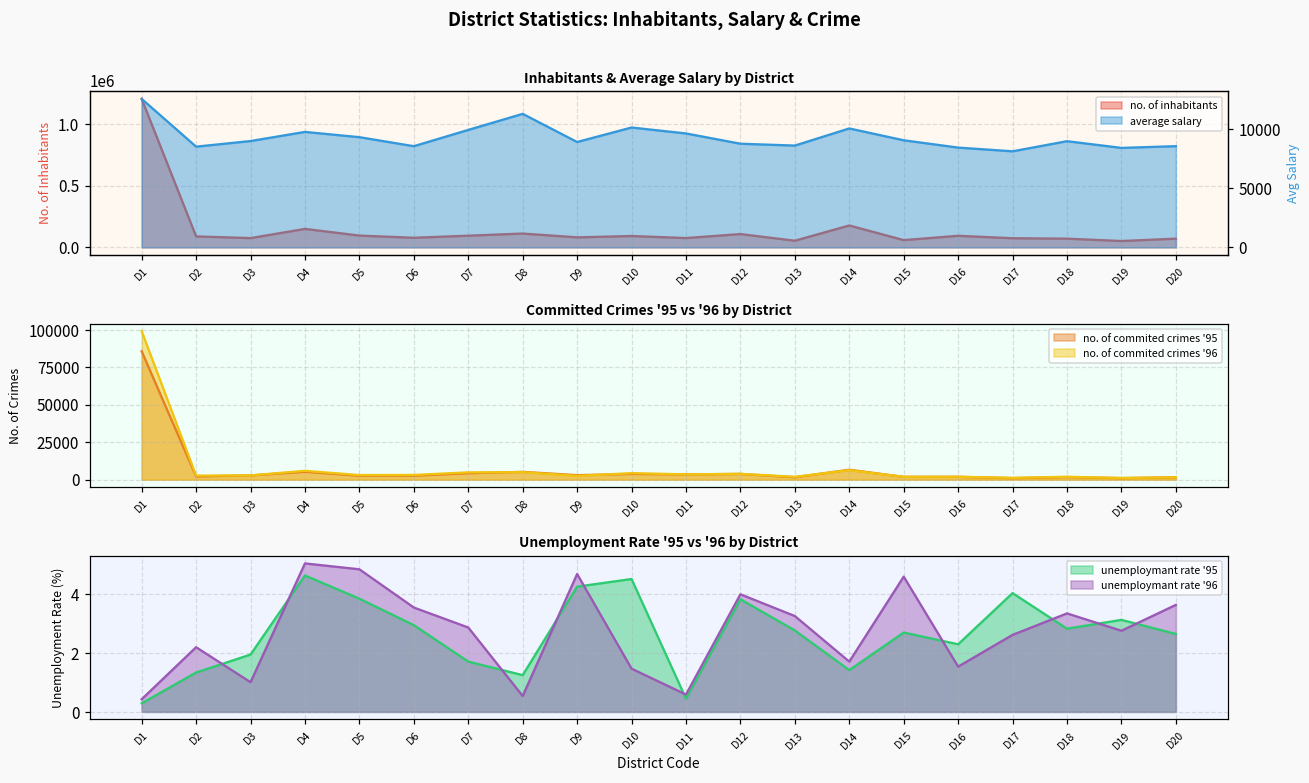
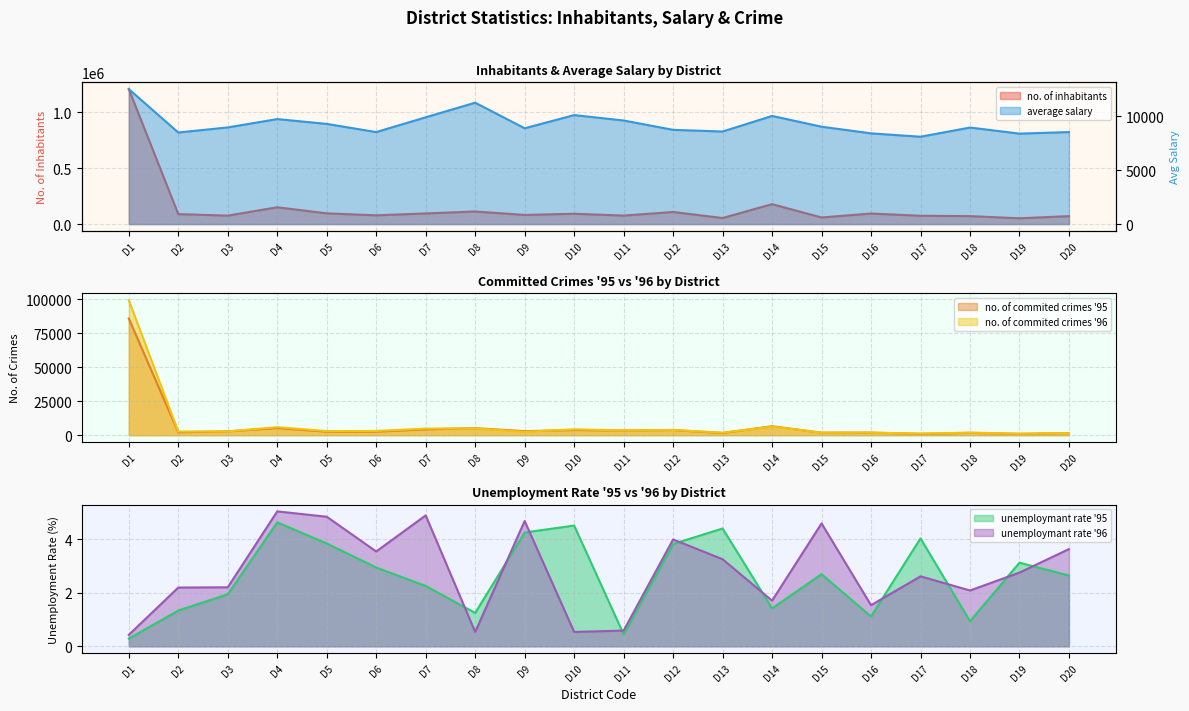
  {
    "Unemployment Rate '95 vs '96 by District": {
      "unemploymant rate '95": {
        "D1": 0.3,
        "D2": 1.3,
        "D3": 2.0,
        "D4": 4.6,
        "D5": 3.9,
        "D6": 3.0,
-       "D7": 1.7,
+       "D7": 2.3,
        "D8": 1.3,
        "D9": 4.3,
        "D10": 4.5,
        "D11": 0.5,
        "D12": 3.8,
-       "D13": 2.8,
+       "D13": 4.4,
        "D14": 1.4,
        "D15": 2.7,
-       "D16": 2.3,
+       "D16": 1.1,
        "D17": 4.0,
-       "D18": 2.8,
+       "D18": 0.9,
        "D19": 3.1,
        "D20": 2.7
      },
      "unemploymant rate '96": {
        "D1": 0.4,
        "D2": 2.2,
-       "D3": 1.0,
+       "D3": 2.2,
        "D4": 5.1,
        "D5": 4.9,
        "D6": 3.6,
-       "D7": 2.9,
+       "D7": 4.9,
        "D8": 0.5,
        "D9": 4.7,
-       "D10": 1.5,
+       "D10": 0.5,
        "D11": 0.6,
        "D12": 4.0,
        "D13": 3.3,
        "D14": 1.7,
        "D15": 4.6,
        "D16": 1.5,
        "D17": 2.6,
-       "D18": 3.4,
+       "D18": 2.1,
        "D19": 2.8,
        "D20": 3.6
      }
    }
  }
